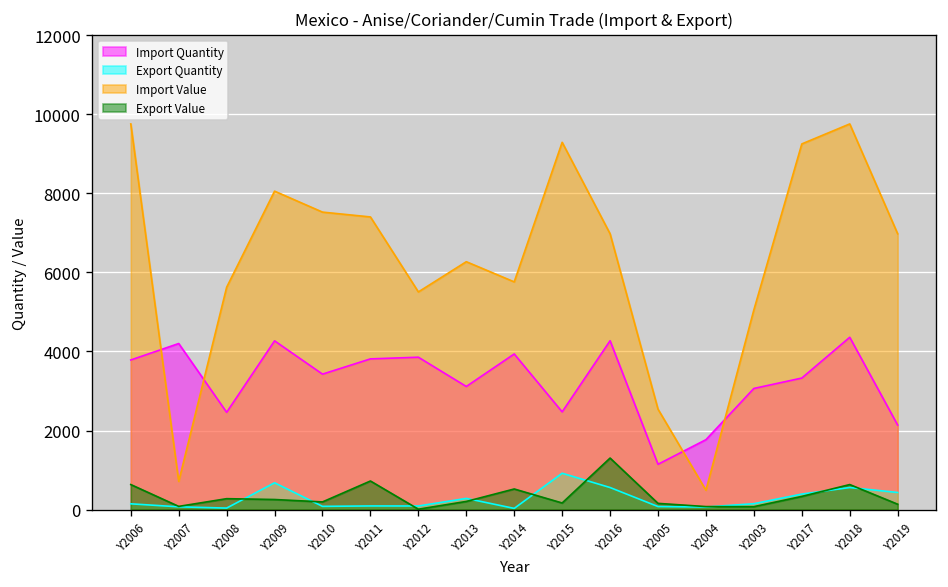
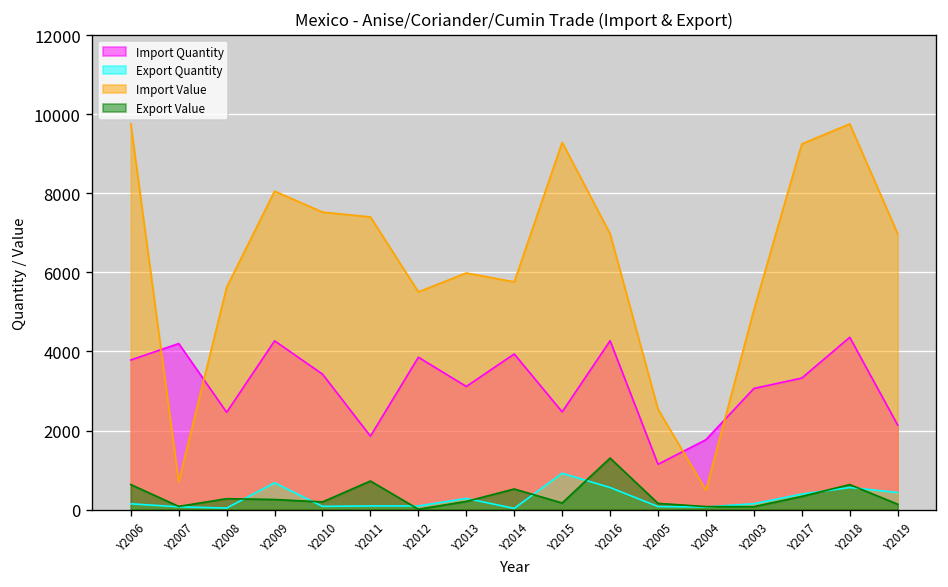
  {
    "Import Quantity": {
      "Y2006": 3800,
      "Y2007": 4200,
      "Y2008": 2500,
      "Y2009": 4300,
      "Y2010": 3400,
-     "Y2011": 3800,
+     "Y2011": 1900,
      "Y2012": 3900,
      "Y2013": 3100,
      "Y2014": 3900,
      "Y2015": 2500,
      "Y2016": 4300,
      "Y2005": 1100,
      "Y2004": 1800,
      "Y2003": 3100,
      "Y2017": 3300,
      "Y2018": 4400,
      "Y2019": 2100
    },
    "Export Quantity": {
      "Y2006": 100,
      "Y2008": 0,
      "Y2009": 700,
      "Y2010": 100,
      "Y2011": 100,
      "Y2012": 100,
      "Y2014": 0,
      "Y2015": 900,
      "Y2016": 600,
      "Y2005": 100,
      "Y2019": 400
    },
    "Import Value": {
      "Y2006": 9800,
      "Y2007": 700,
      "Y2008": 5600,
      "Y2009": 8100,
      "Y2010": 7500,
      "Y2011": 7400,
      "Y2012": 5500,
-     "Y2013": 6300,
+     "Y2013": 6000,
      "Y2014": 5800,
      "Y2015": 9300,
      "Y2016": 7000,
      "Y2005": 2500,
      "Y2004": 500,
      "Y2003": 5100,
      "Y2017": 9200,
      "Y2018": 9800,
      "Y2019": 7000
    },
    "Export Value": {
      "Y2006": 600,
      "Y2008": 300,
      "Y2009": 300,
      "Y2010": 200,
      "Y2011": 700,
      "Y2012": 0,
      "Y2014": 500,
      "Y2015": 200,
      "Y2016": 1300,
      "Y2005": 200,
      "Y2019": 100
    }
  }
